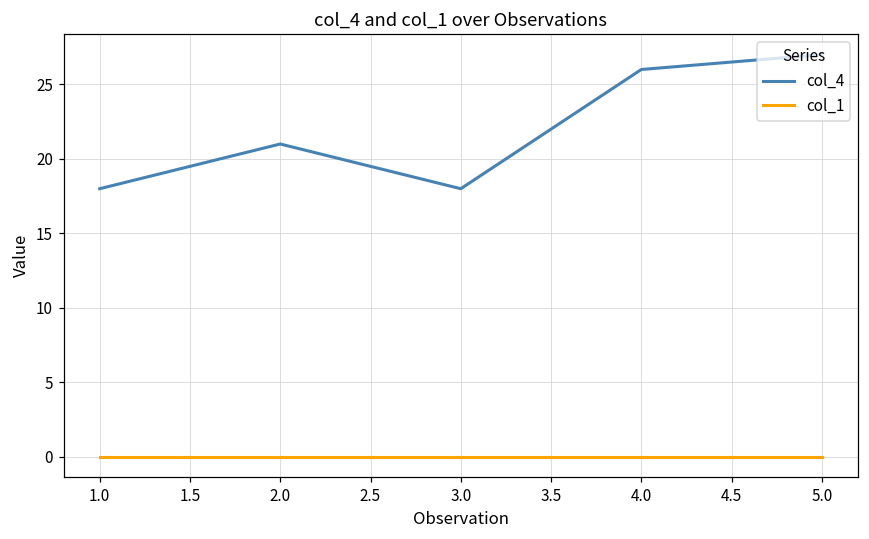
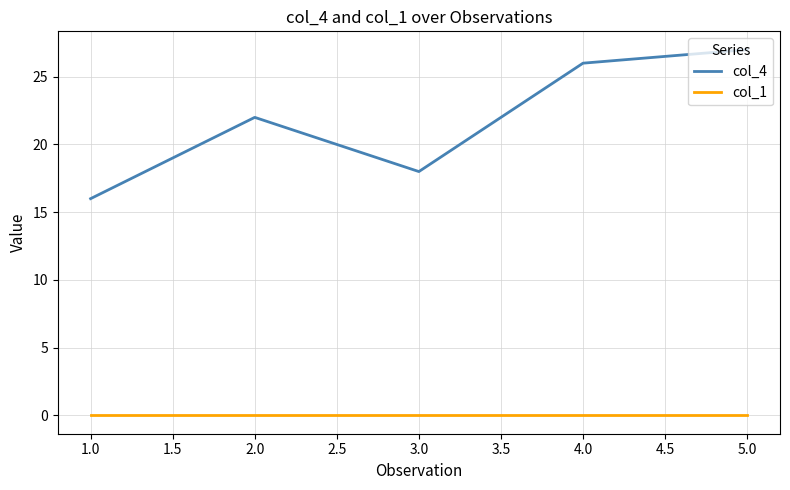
  {
    "col_4": {
-     "1.0": 18,
-     "2.0": 21,
+     "1.0": 16,
+     "2.0": 22,
      "3.0": 18,
      "4.0": 26
    },
    "col_1": {
      "1.0": 0,
      "2.0": 0,
      "3.0": 0,
      "4.0": 0,
      "5.0": 0
    }
  }
